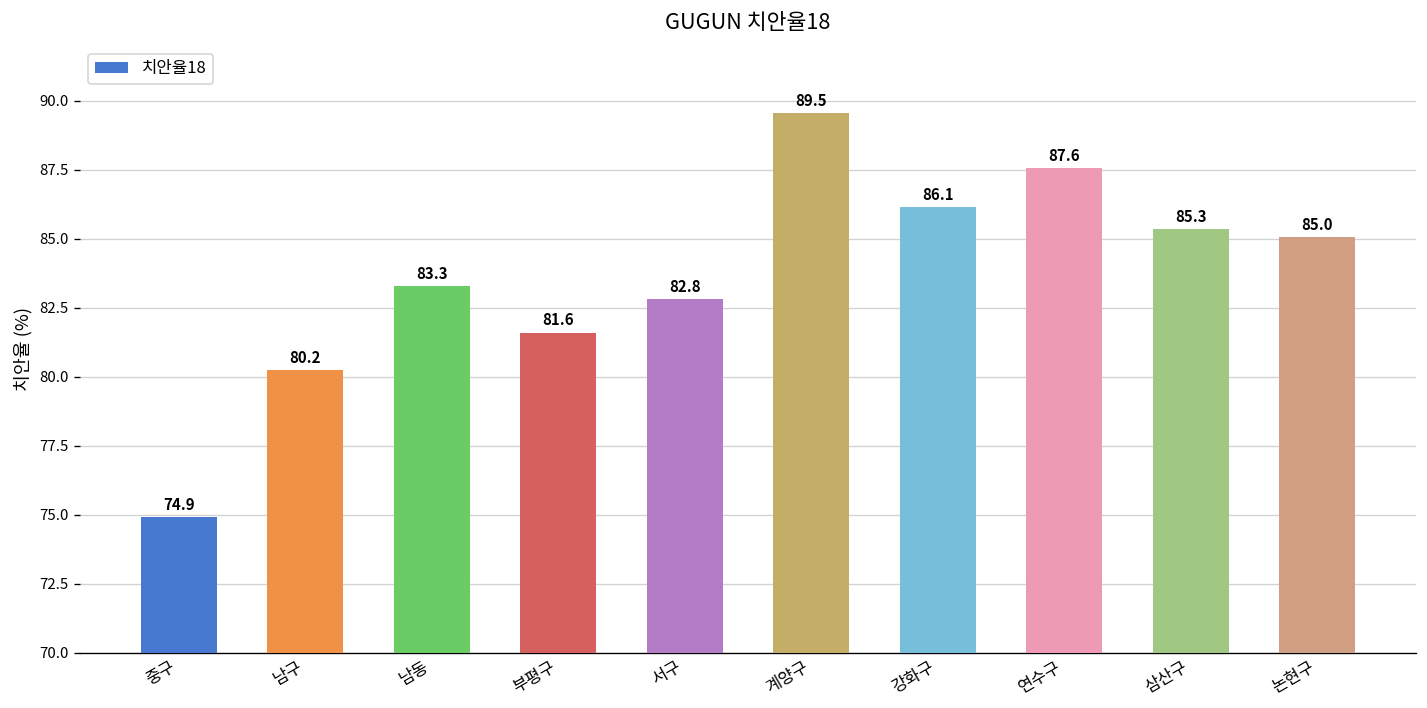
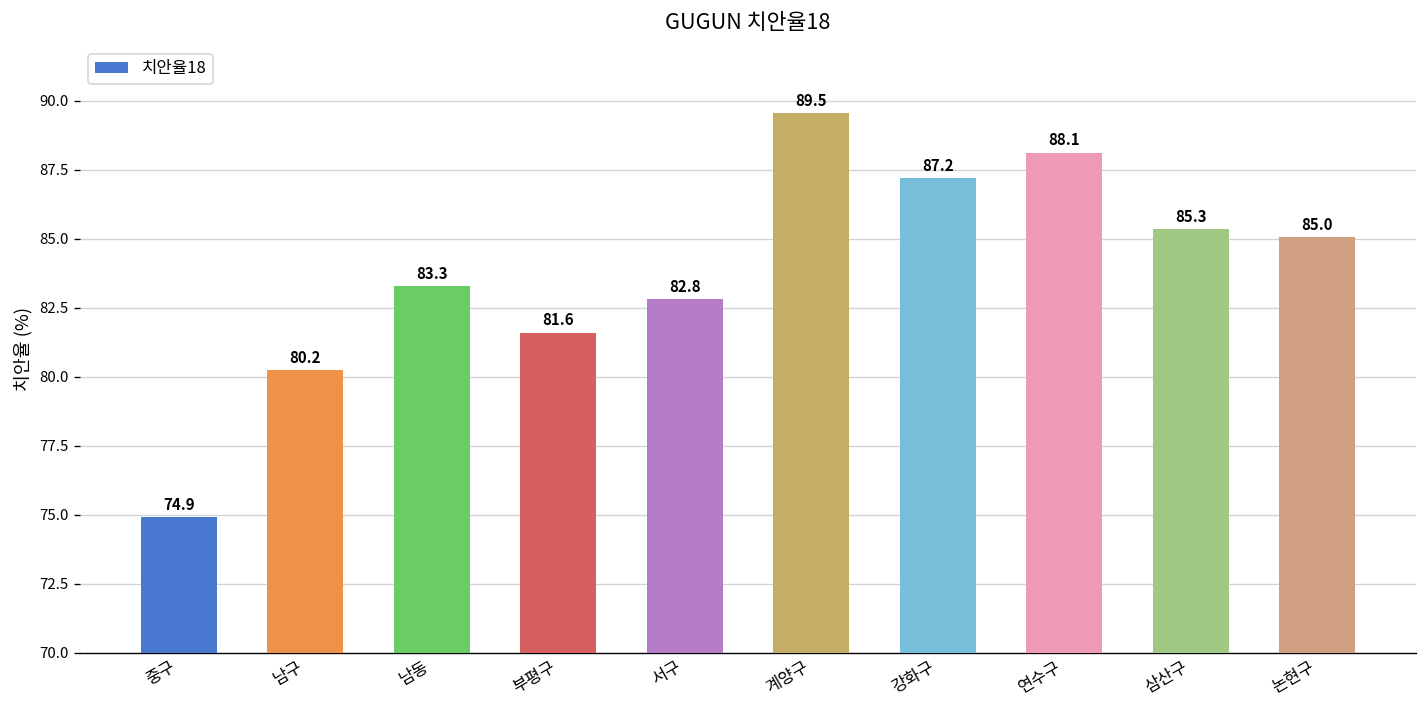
  {
    "중구": 74.9,
    "남구": 80.2,
    "남동": 83.3,
    "부평구": 81.6,
    "서구": 82.8,
    "계양구": 89.5,
-   "강화구": 86.1,
-   "연수구": 87.6,
+   "강화구": 87.2,
+   "연수구": 88.1,
    "삼산구": 85.3,
    "논현구": 85.0
  }
